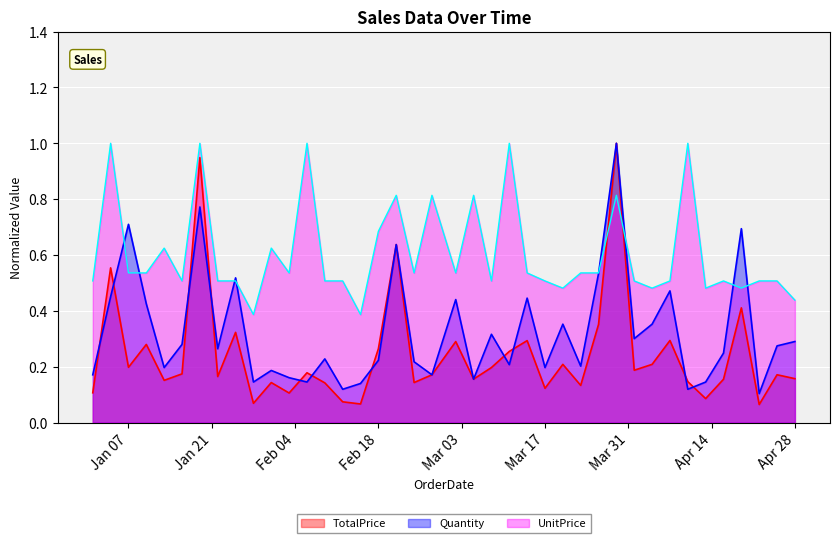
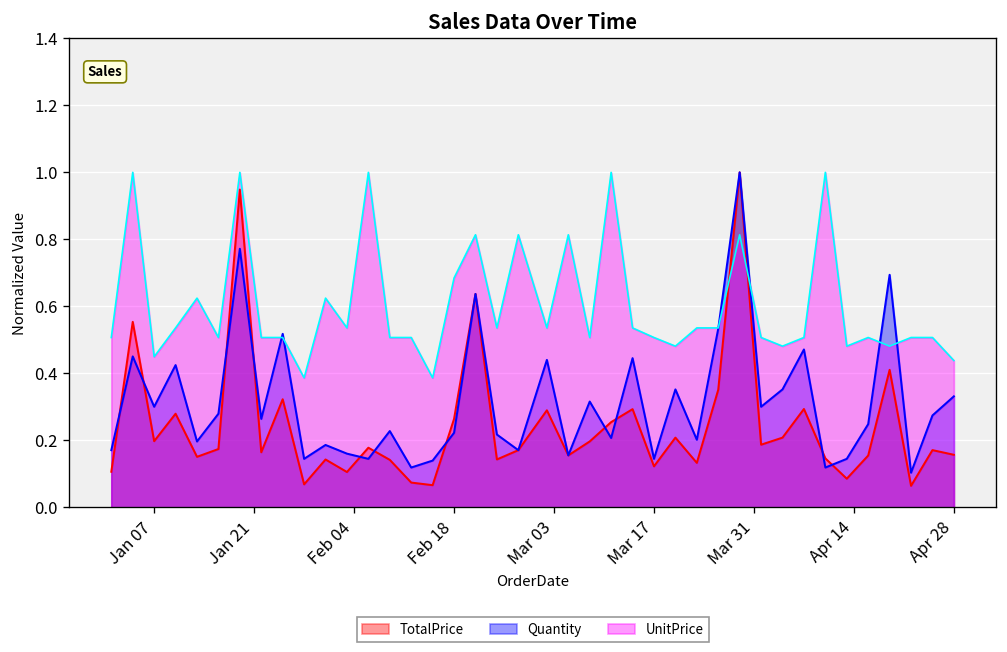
  {
    "TotalPrice": {
      "Jan 07": 0.20,
      "Feb 18": 0.26,
      "Mar 17": 0.12,
      "Apr 28": 0.16
    },
    "Quantity": {
-     "Jan 07": 0.71,
+     "Jan 07": 0.30,
      "Feb 18": 0.22,
-     "Mar 17": 0.20,
-     "Apr 28": 0.29
+     "Mar 17": 0.15,
+     "Apr 28": 0.33
    },
    "UnitPrice": {
-     "Jan 07": 0.54,
+     "Jan 07": 0.45,
      "Feb 18": 0.68,
      "Mar 17": 0.51,
      "Apr 28": 0.44
    }
  }
